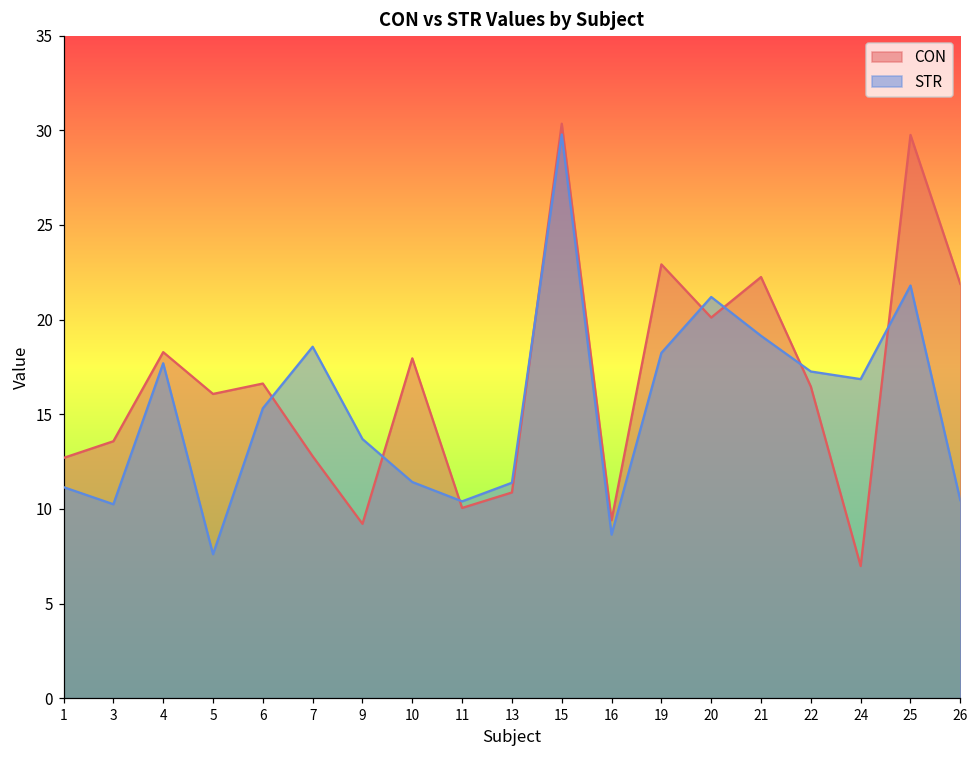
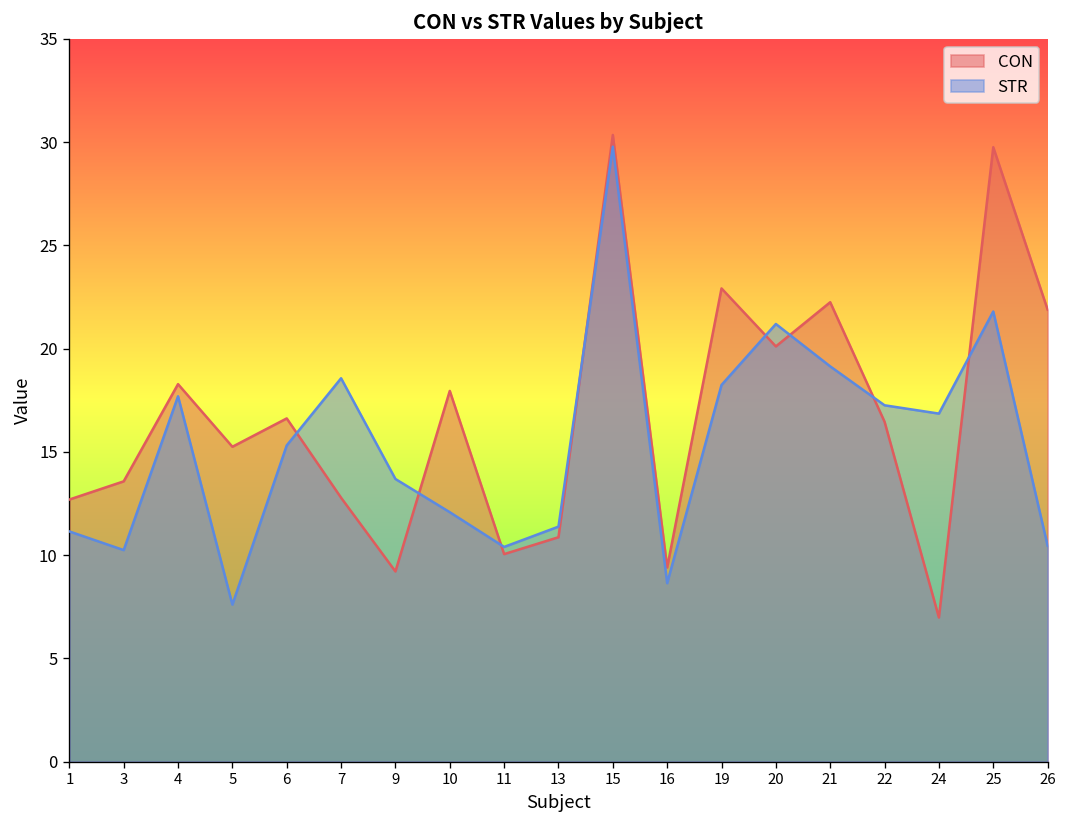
  {
    "CON": {
      "1": 12.7,
      "3": 13.6,
      "4": 18.3,
-     "5": 16.1,
+     "5": 15.2,
      "6": 16.6,
      "7": 12.8,
      "9": 9.2,
      "10": 18.0,
      "11": 10.0,
      "13": 10.9,
      "15": 30.3,
      "16": 9.4,
      "19": 22.9,
      "20": 20.1,
      "21": 22.2,
      "22": 16.5,
      "24": 7.0,
      "25": 29.8,
      "26": 21.9
    },
    "STR": {
      "1": 11.1,
      "3": 10.2,
      "4": 17.7,
      "5": 7.6,
      "6": 15.3,
      "7": 18.6,
      "9": 13.7,
-     "10": 11.4,
+     "10": 12.1,
      "11": 10.4,
      "13": 11.4,
      "15": 29.8,
      "16": 8.6,
      "19": 18.2,
      "20": 21.2,
      "21": 19.1,
      "22": 17.3,
      "24": 16.9,
      "25": 21.8,
      "26": 10.5
    }
  }
